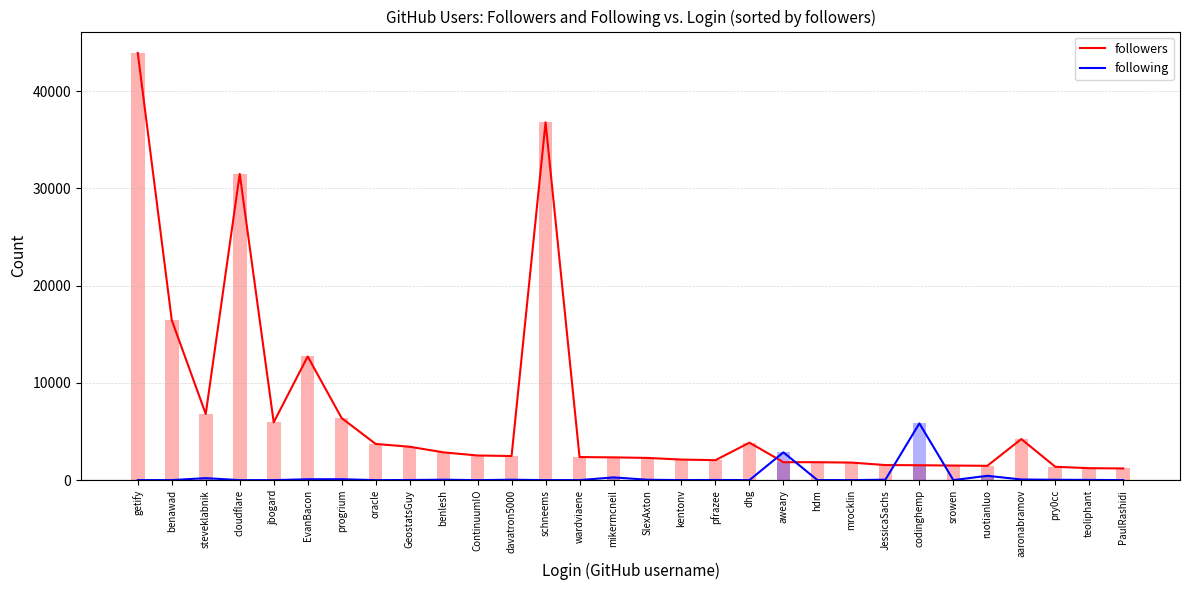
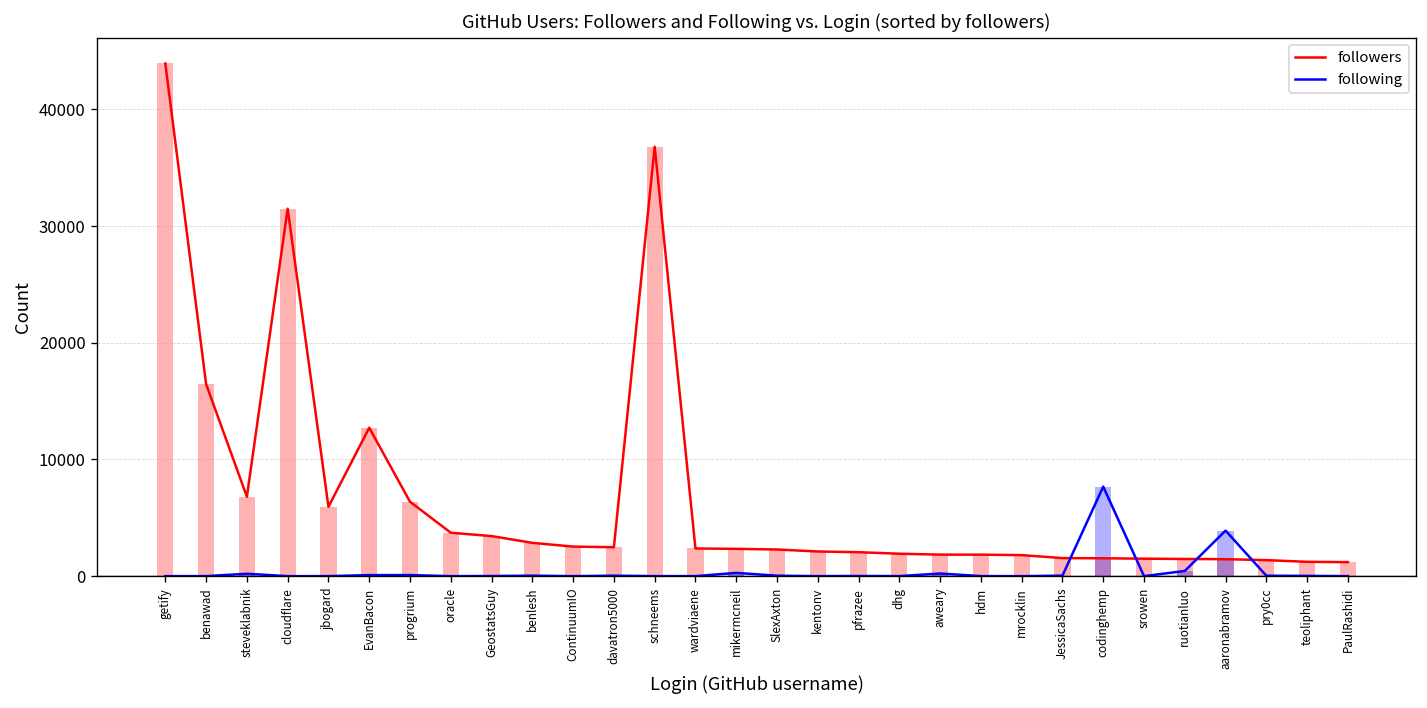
  {
    "followers": {
      "getify": 44000,
      "benawad": 16000,
      "steveklabnik": 7000,
      "cloudflare": 31000,
      "jbogard": 6000,
      "EvanBacon": 13000,
      "progrium": 6000,
      "oracle": 4000,
      "GeostatsGuy": 3000,
      "benlesh": 3000,
      "ContinuumIO": 3000,
      "davatron5000": 2000,
      "schneems": 37000,
      "wardviaene": 2000,
      "mikermcneil": 2000,
      "SlexAxton": 2000,
      "kentonv": 2000,
      "pfrazee": 2000,
-     "dhg": 4000,
+     "dhg": 2000,
      "aweary": 2000,
      "hdm": 2000,
      "mrocklin": 2000,
      "JessicaSachs": 2000,
      "codinghemp": 2000,
      "srowen": 1000,
      "ruotianluo": 1000,
-     "aaronabramov": 4000,
+     "aaronabramov": 1000,
      "pry0cc": 1000,
      "teoliphant": 1000,
      "PaulRashidi": 1000
    },
    "following": {
      "getify": 0,
      "benawad": 0,
      "steveklabnik": 0,
      "cloudflare": 0,
      "jbogard": 0,
      "EvanBacon": 0,
      "progrium": 0,
      "oracle": 0,
      "GeostatsGuy": 0,
      "benlesh": 0,
      "ContinuumIO": 0,
      "davatron5000": 0,
      "schneems": 0,
      "wardviaene": 0,
      "mikermcneil": 0,
      "SlexAxton": 0,
      "kentonv": 0,
      "pfrazee": 0,
      "dhg": 0,
-     "aweary": 3000,
+     "aweary": 0,
      "hdm": 0,
      "mrocklin": 0,
      "JessicaSachs": 0,
-     "codinghemp": 6000,
+     "codinghemp": 8000,
      "srowen": 0,
      "ruotianluo": 0,
-     "aaronabramov": 0,
+     "aaronabramov": 4000,
      "pry0cc": 0,
      "teoliphant": 0,
      "PaulRashidi": 0
    }
  }
